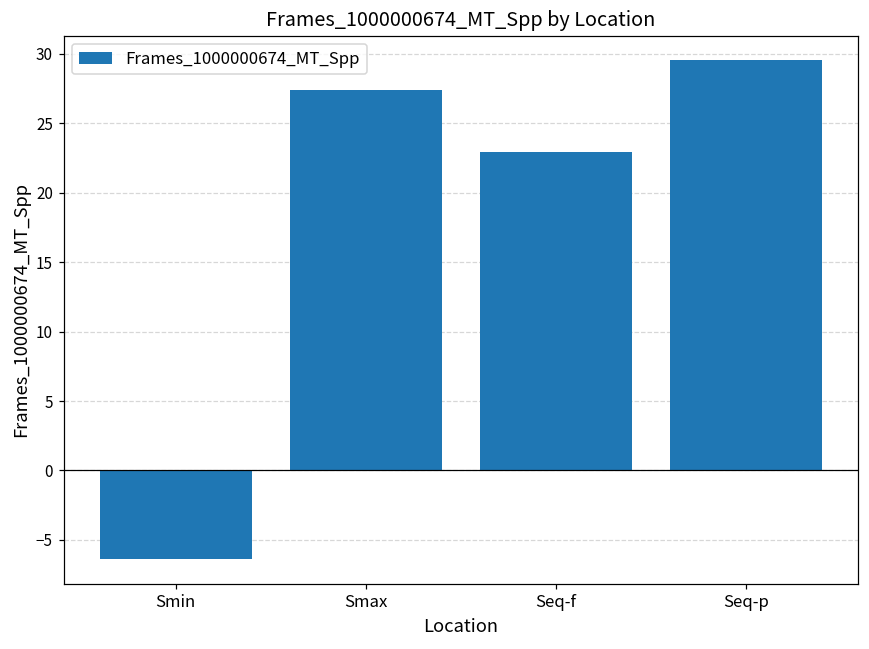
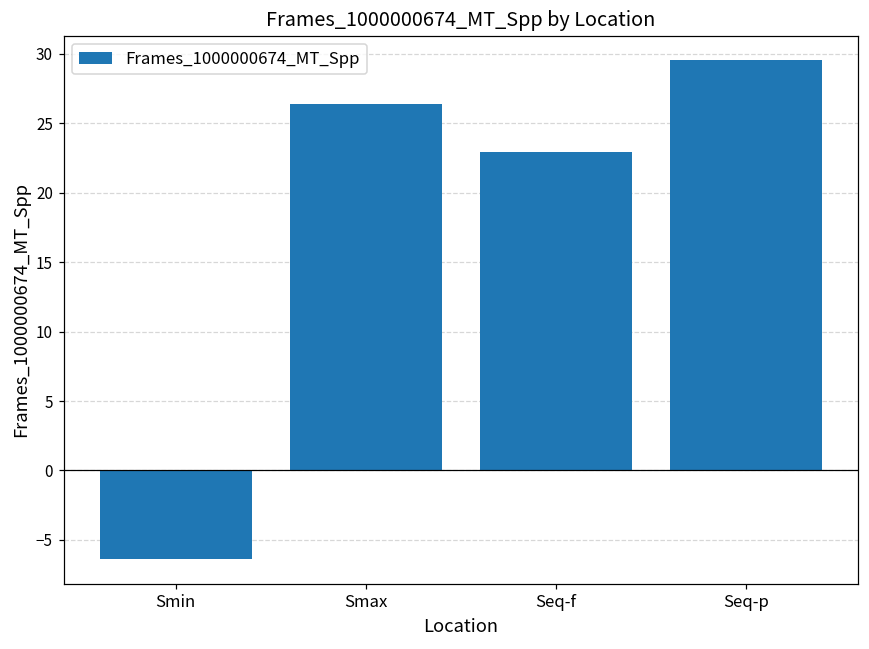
  {
    "Smin": -6.4,
-   "Smax": 27.4,
+   "Smax": 26.4,
    "Seq-f": 23.0,
    "Seq-p": 29.5
  }
